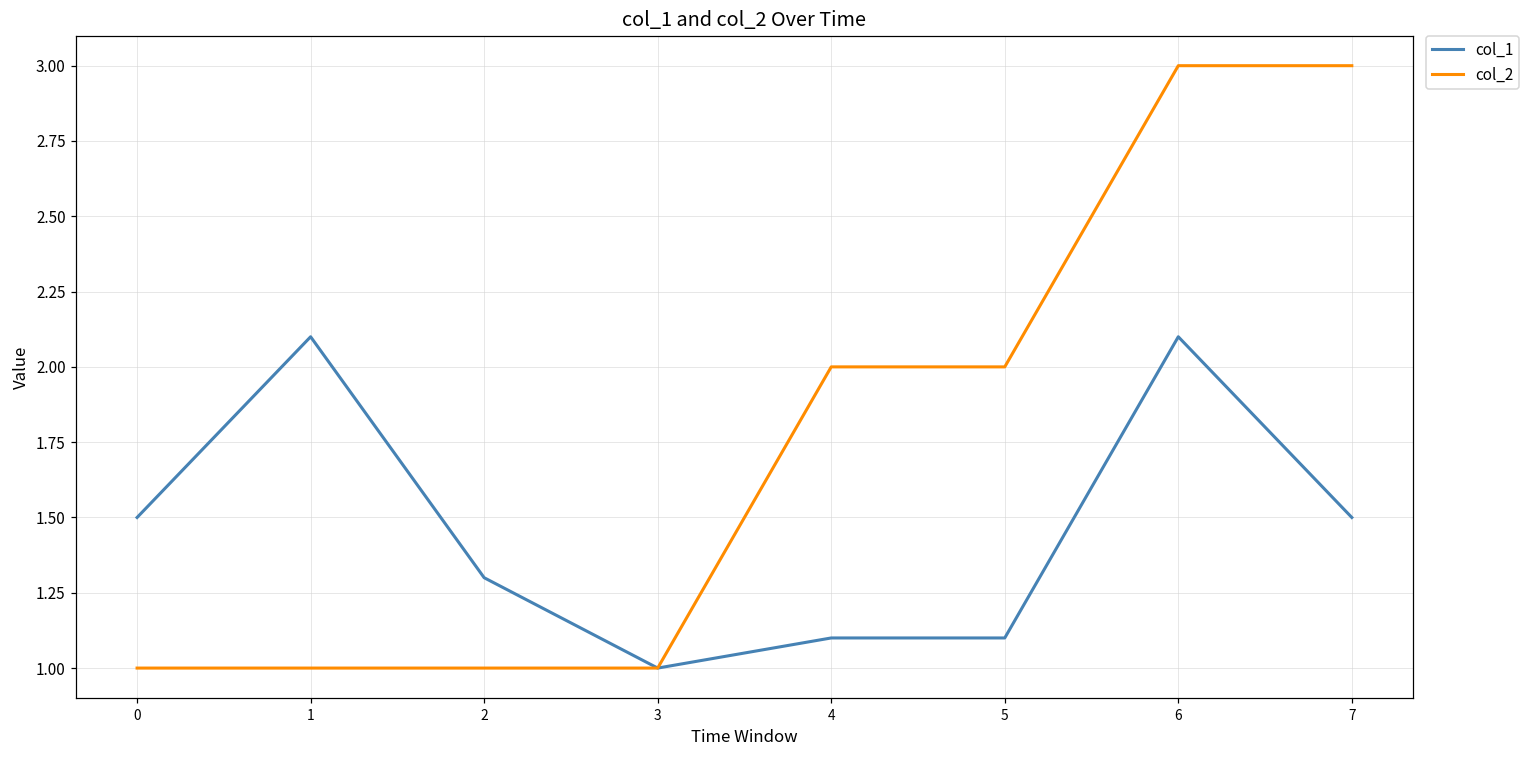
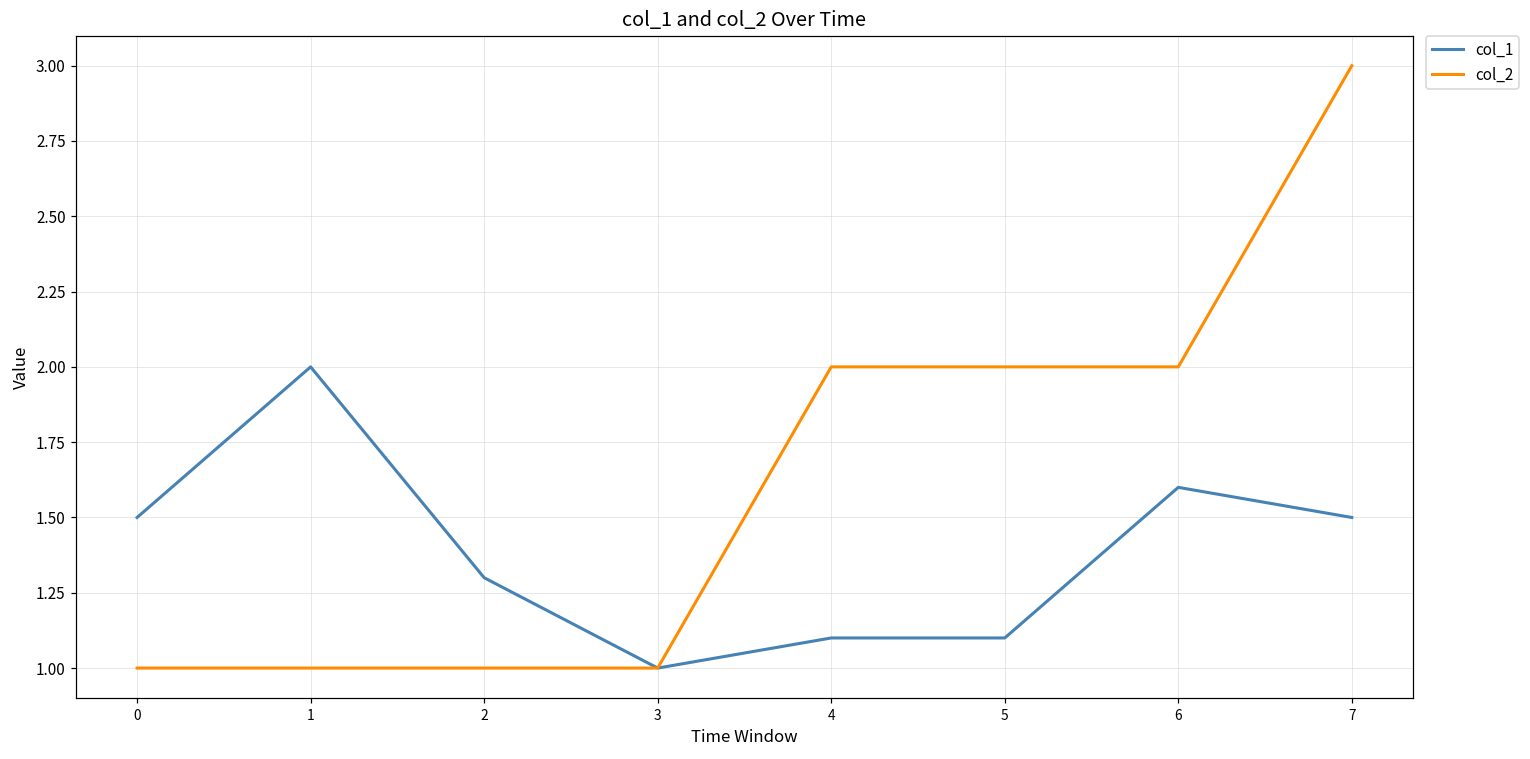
  {
    "col_1": {
      "0": 1.5,
-     "1": 2.1,
+     "1": 2.0,
      "2": 1.3,
      "4": 1.1,
      "5": 1.1,
-     "6": 2.1,
+     "6": 1.6,
      "7": 1.5
    },
    "col_2": {
      "0": 1,
      "1": 1,
      "2": 1,
      "4": 2,
      "5": 2,
-     "6": 3,
+     "6": 2,
      "7": 3
    }
  }
